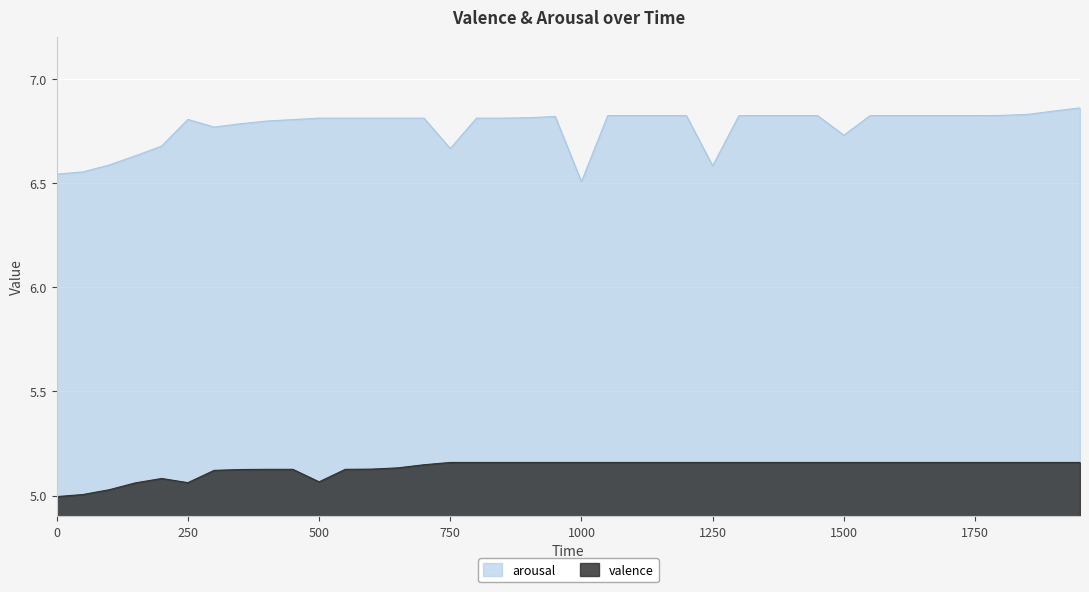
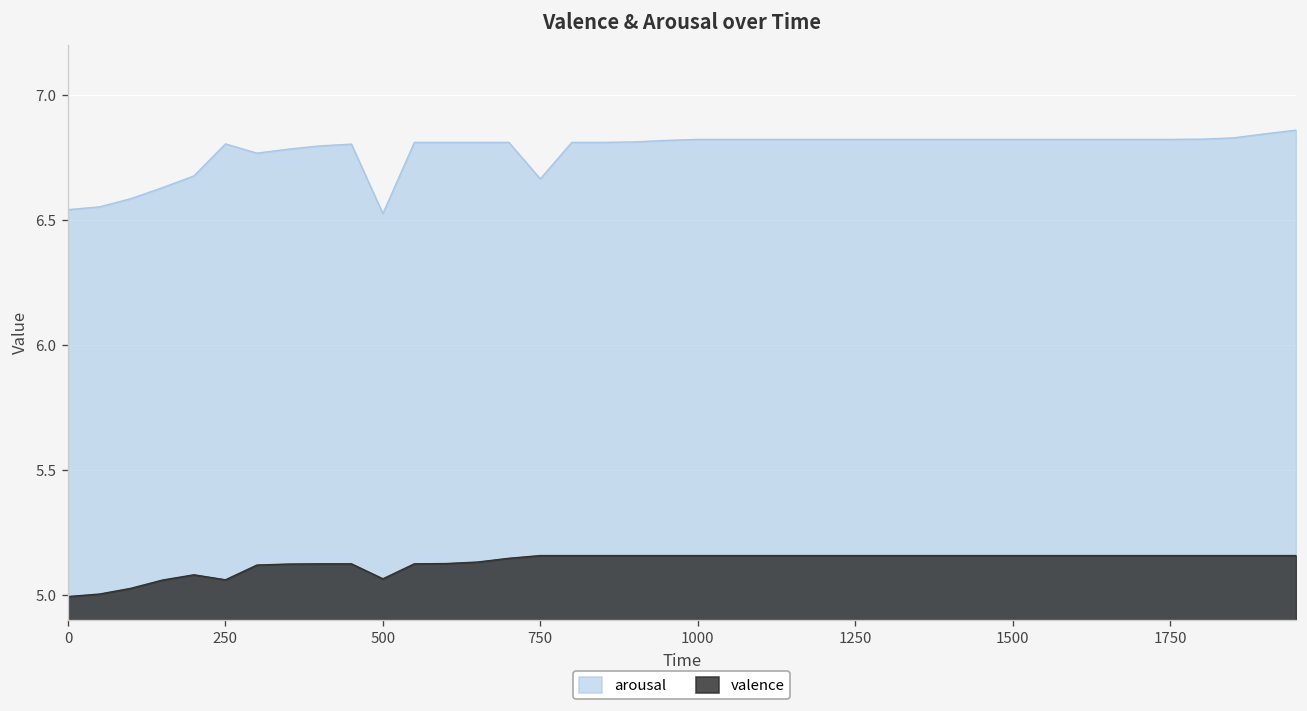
  {
    "arousal": {
      "0": 6.54,
      "250": 6.81,
-     "500": 6.81,
+     "500": 6.53,
      "750": 6.67,
-     "1000": 6.51,
-     "1250": 6.58,
-     "1500": 6.73,
+     "1000": 6.82,
+     "1250": 6.82,
+     "1500": 6.82,
      "1750": 6.82
    },
    "valence": {
      "0": 5.00,
      "250": 5.06,
      "500": 5.07,
      "750": 5.16,
      "1000": 5.16,
      "1250": 5.16,
      "1500": 5.16,
      "1750": 5.16
    }
  }
